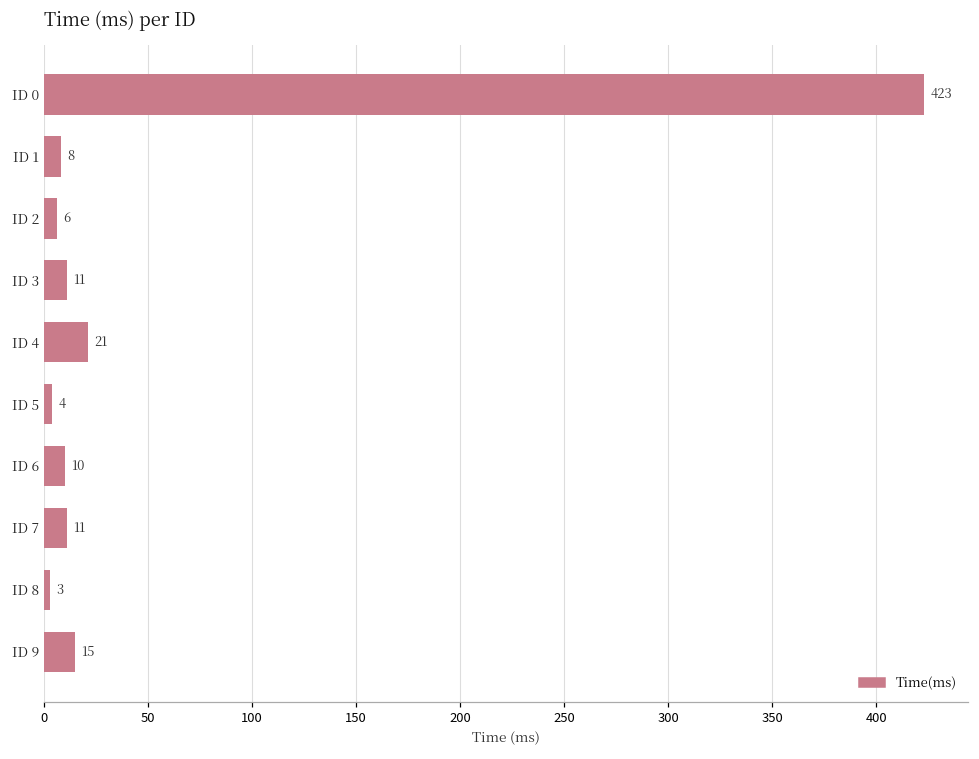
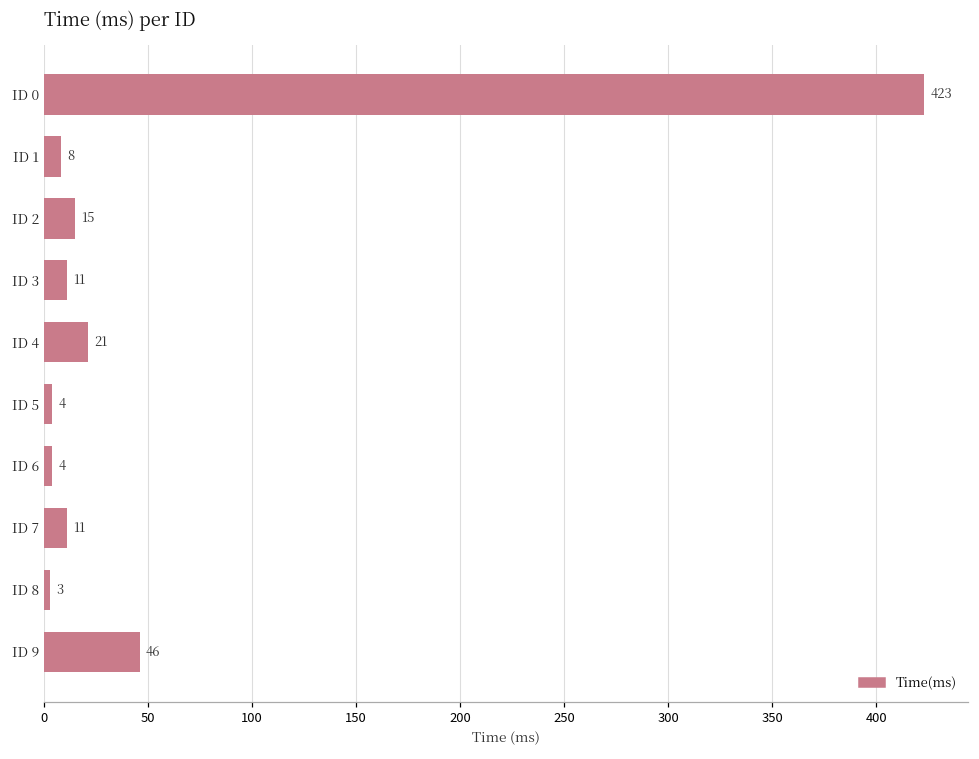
  {
    "ID 0": 423,
    "ID 1": 8,
-   "ID 2": 6,
+   "ID 2": 15,
    "ID 3": 11,
    "ID 4": 21,
    "ID 5": 4,
-   "ID 6": 10,
+   "ID 6": 4,
    "ID 7": 11,
    "ID 8": 3,
-   "ID 9": 15
+   "ID 9": 46
  }
